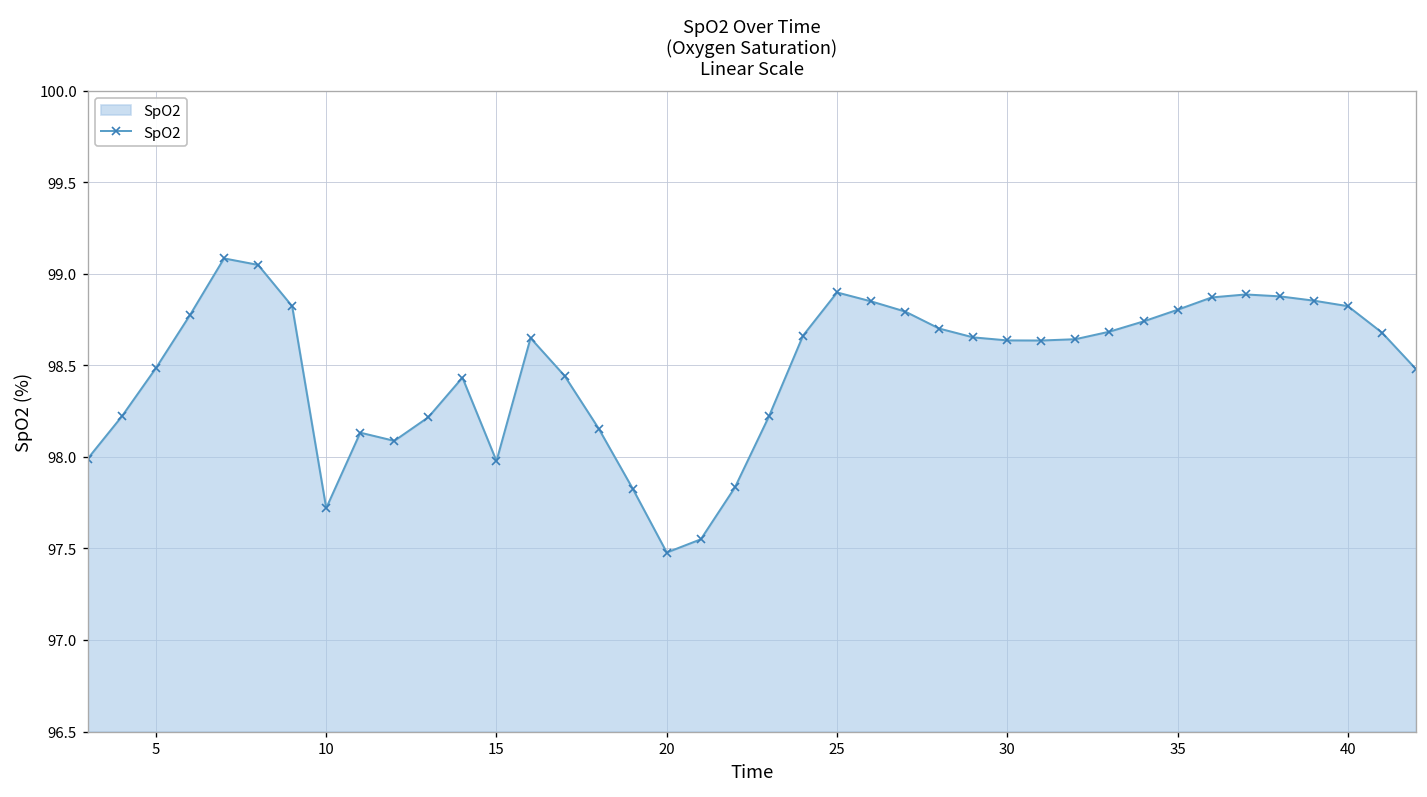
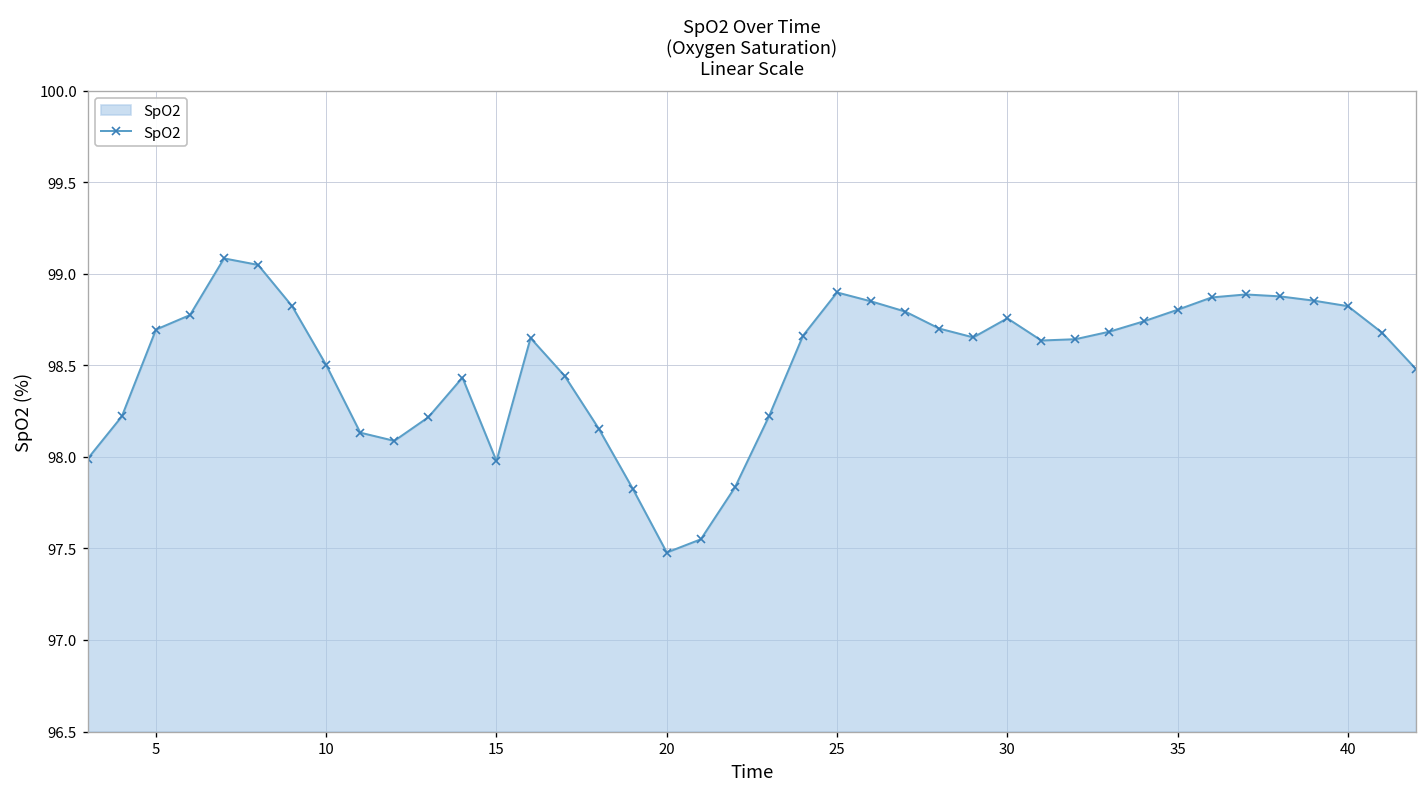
  {
-   "5": 98.48,
-   "10": 97.72,
+   "5": 98.69,
+   "10": 98.50,
    "15": 97.98,
    "20": 97.48,
    "25": 98.90,
-   "30": 98.64,
+   "30": 98.76,
    "35": 98.80,
    "40": 98.82
  }
